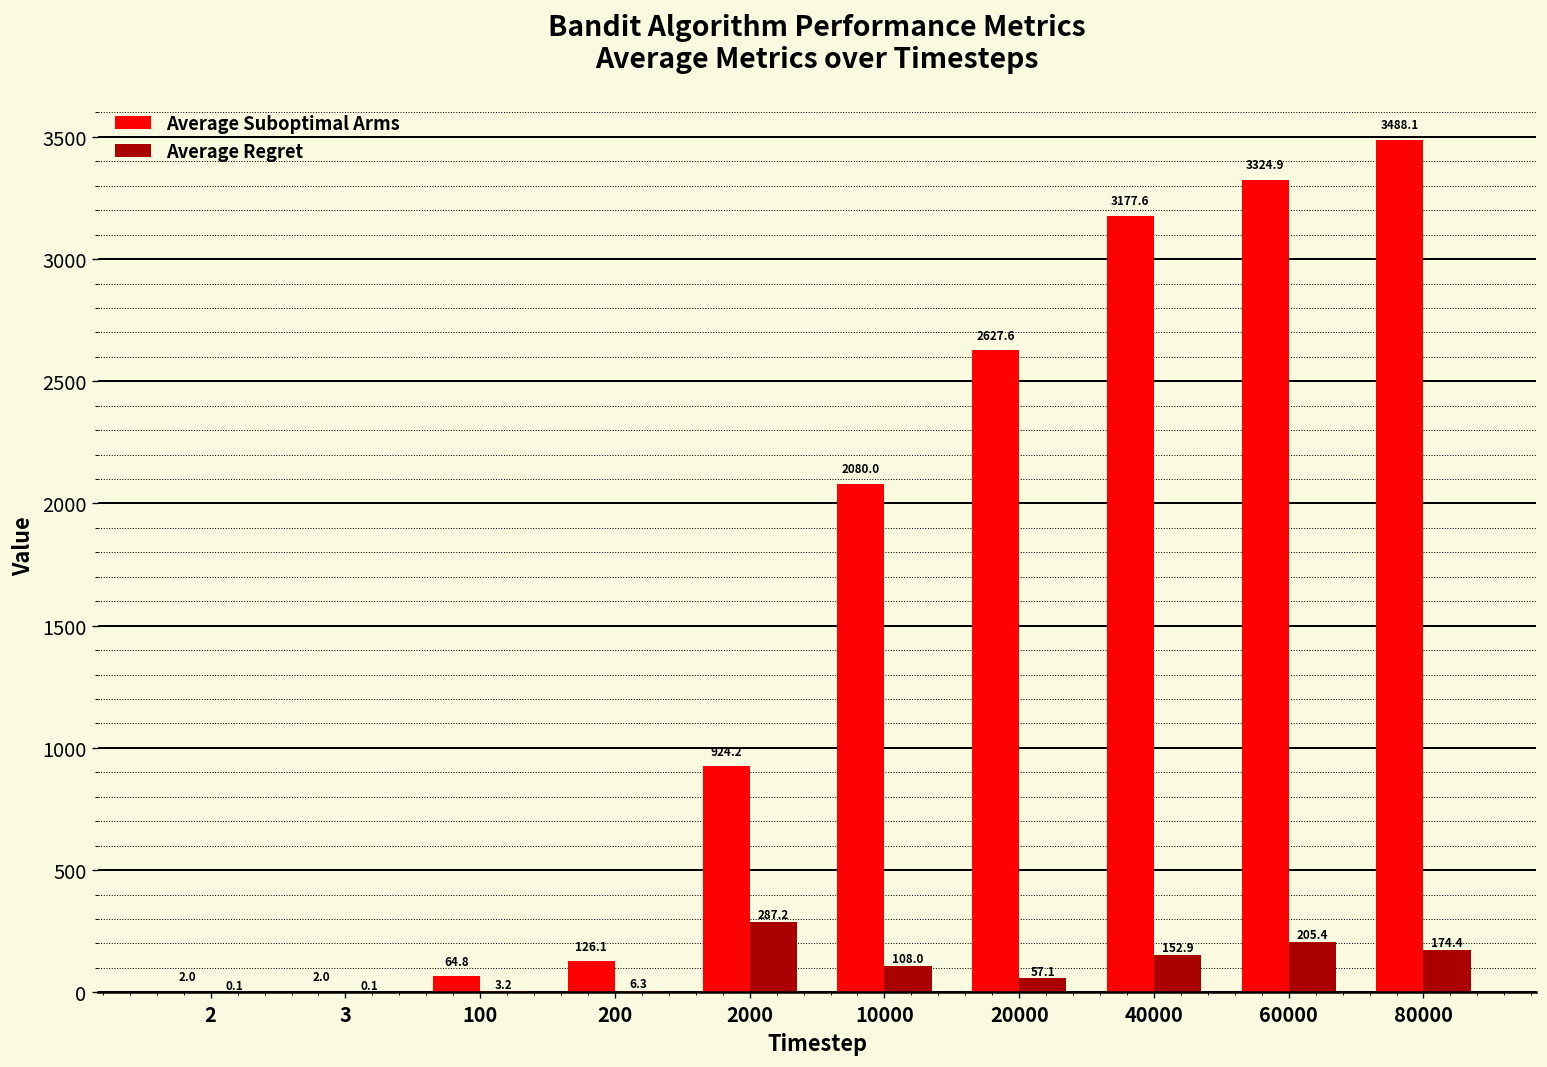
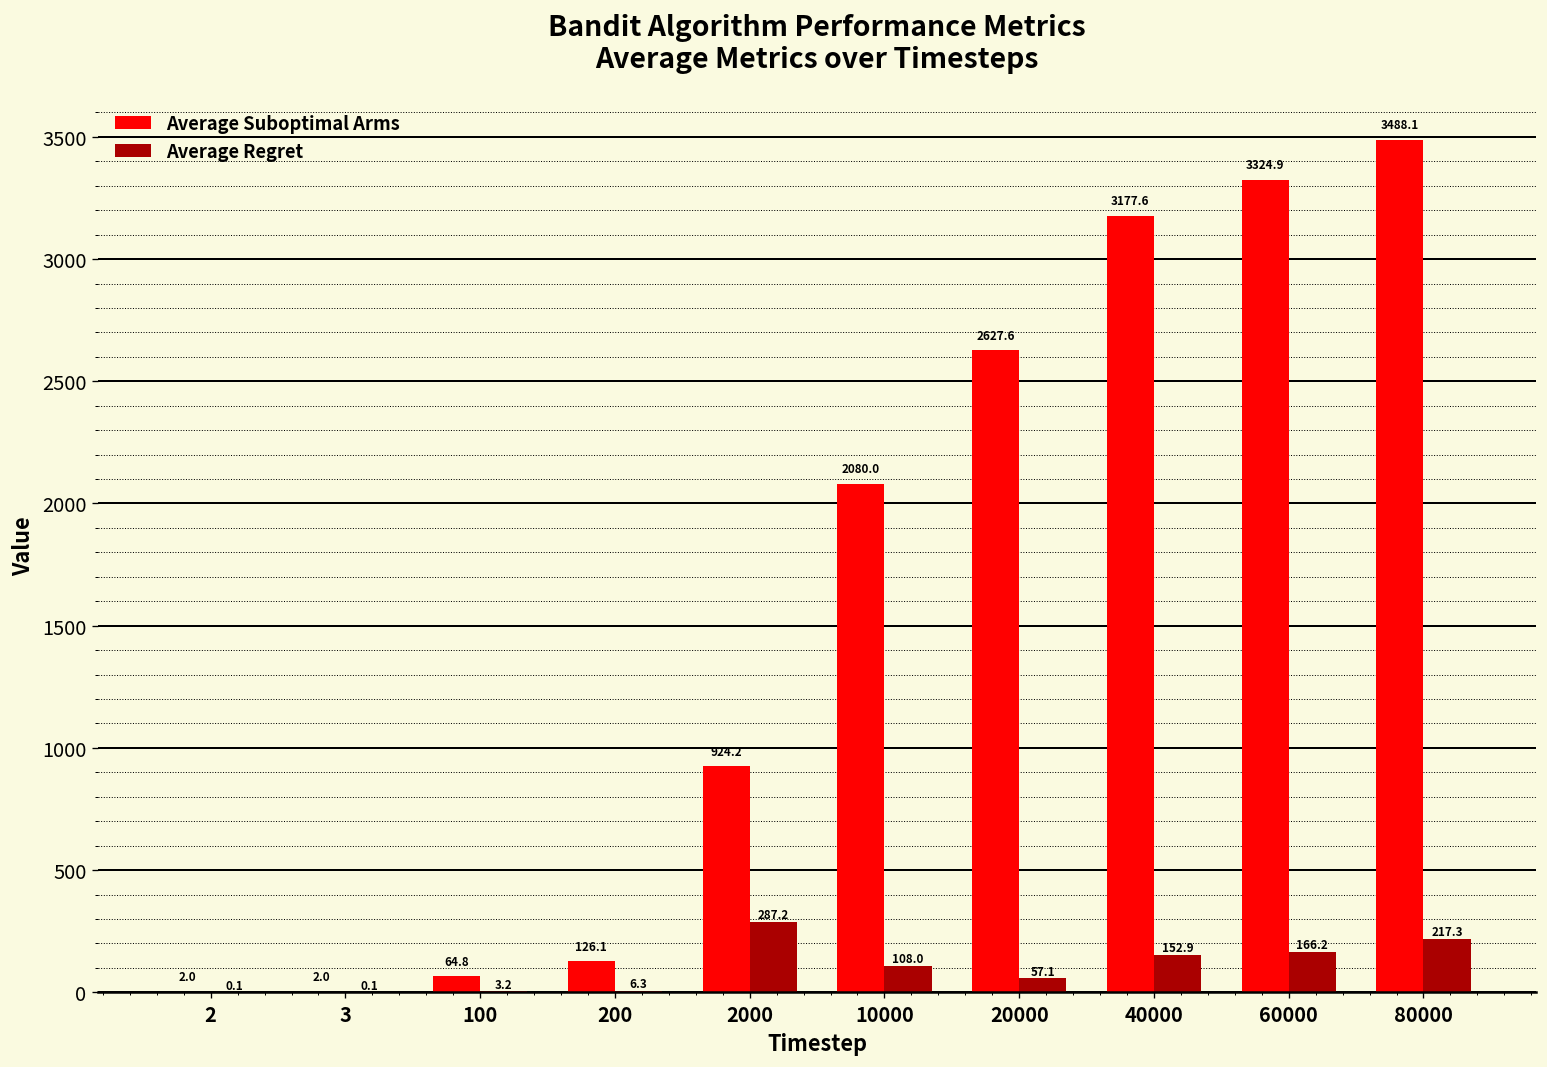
  {
    "Average Suboptimal Arms": {
      "2": 2.0,
      "3": 2.0,
      "100": 64.8,
      "200": 126.1,
      "2000": 924.2,
      "10000": 2080.0,
      "20000": 2627.6,
      "40000": 3177.6,
      "60000": 3324.9,
      "80000": 3488.1
    },
    "Average Regret": {
      "2": 0.1,
      "3": 0.1,
      "100": 3.2,
      "200": 6.3,
      "2000": 287.2,
      "10000": 108.0,
      "20000": 57.1,
      "40000": 152.9,
-     "60000": 205.4,
-     "80000": 174.4
+     "60000": 166.2,
+     "80000": 217.3
    }
  }
